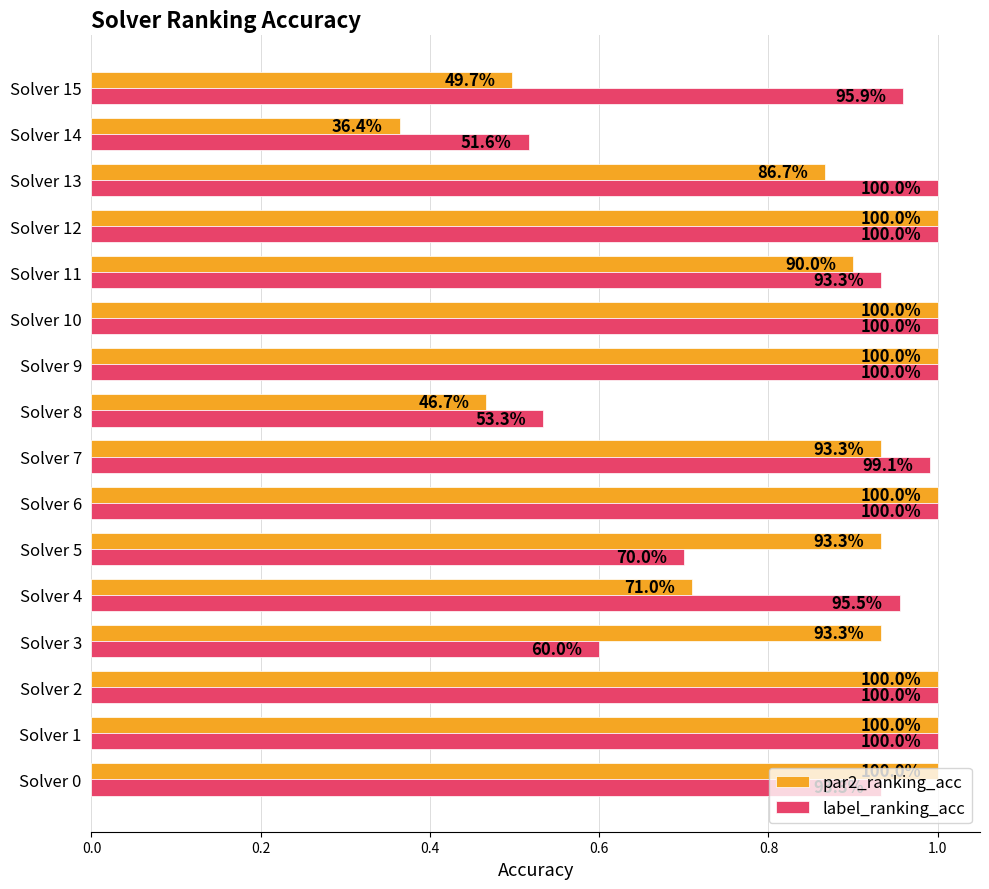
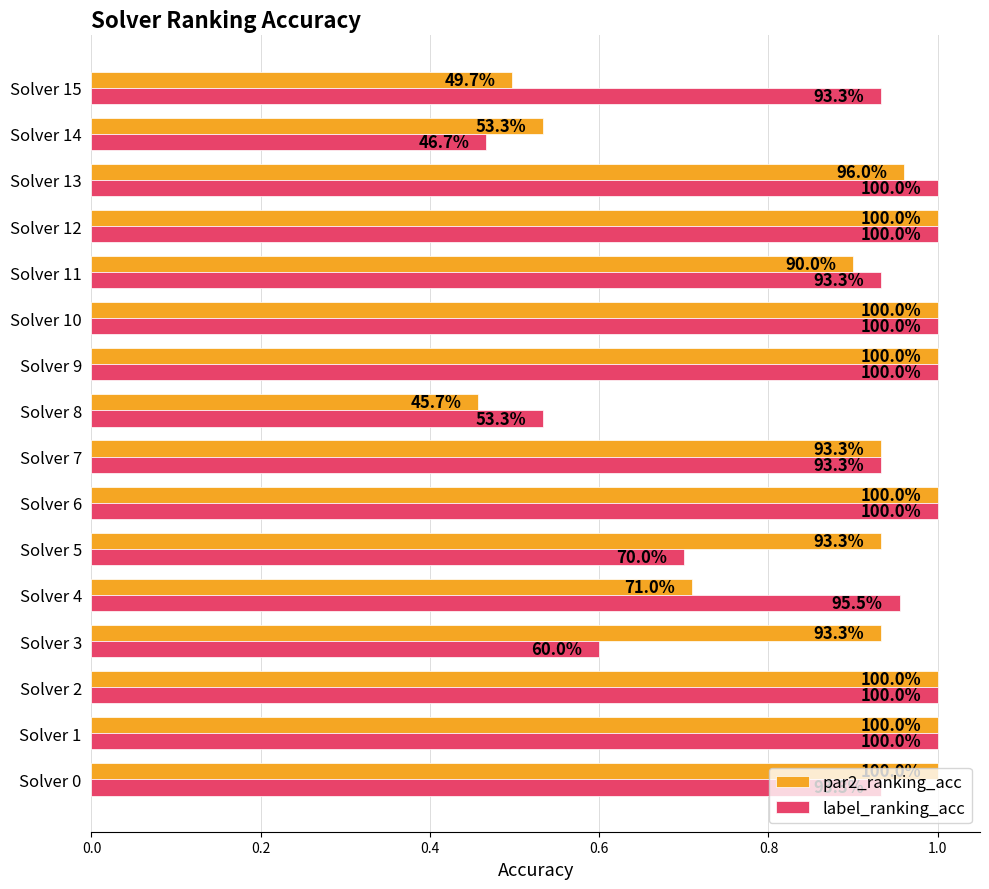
  {
    "par2_ranking_acc": {
      "Solver 15": "49.7%",
-     "Solver 14": "36.4%",
-     "Solver 13": "86.7%",
+     "Solver 14": "53.3%",
+     "Solver 13": "96.0%",
      "Solver 12": "100.0%",
      "Solver 11": "90.0%",
      "Solver 10": "100.0%",
      "Solver 9": "100.0%",
-     "Solver 8": "46.7%",
+     "Solver 8": "45.7%",
      "Solver 7": "93.3%",
      "Solver 6": "100.0%",
      "Solver 5": "93.3%",
      "Solver 4": "71.0%",
      "Solver 3": "93.3%",
      "Solver 2": "100.0%",
      "Solver 1": "100.0%"
    },
    "label_ranking_acc": {
-     "Solver 15": "95.9%",
-     "Solver 14": "51.6%",
+     "Solver 15": "93.3%",
+     "Solver 14": "46.7%",
      "Solver 13": "100.0%",
      "Solver 12": "100.0%",
      "Solver 11": "93.3%",
      "Solver 10": "100.0%",
      "Solver 9": "100.0%",
      "Solver 8": "53.3%",
-     "Solver 7": "99.1%",
+     "Solver 7": "93.3%",
      "Solver 6": "100.0%",
      "Solver 5": "70.0%",
      "Solver 4": "95.5%",
      "Solver 3": "60.0%",
      "Solver 2": "100.0%",
      "Solver 1": "100.0%"
    }
  }
